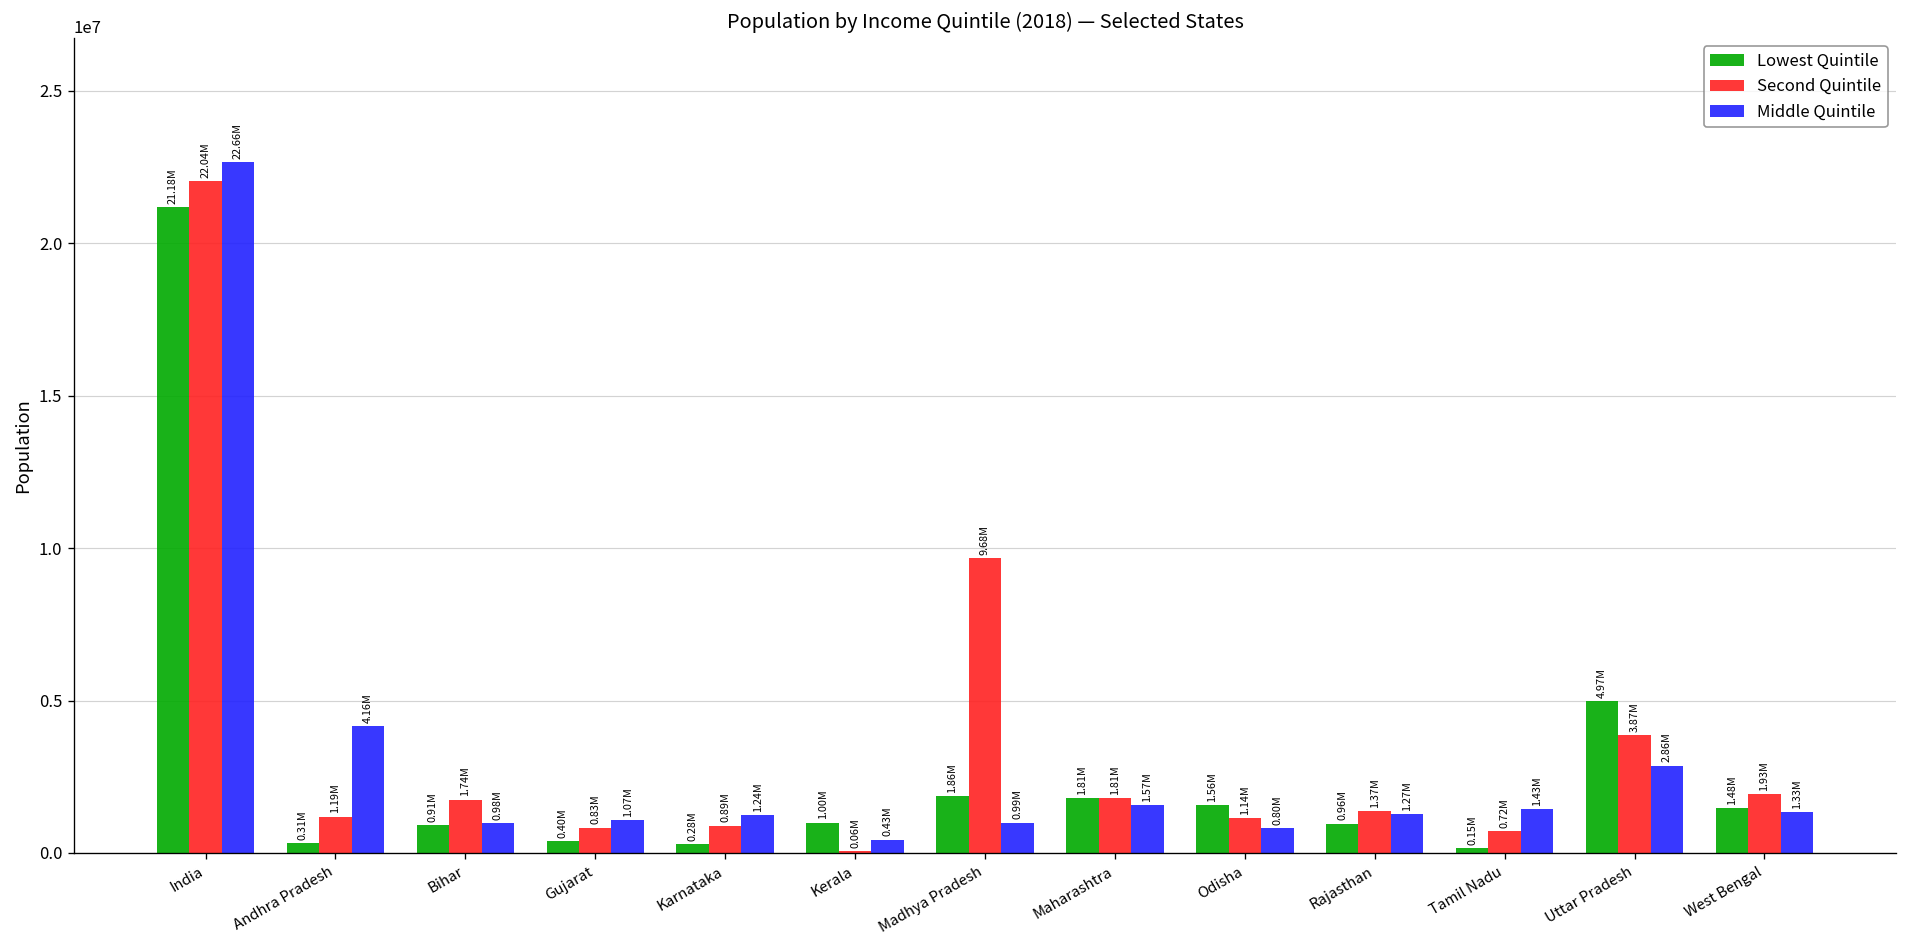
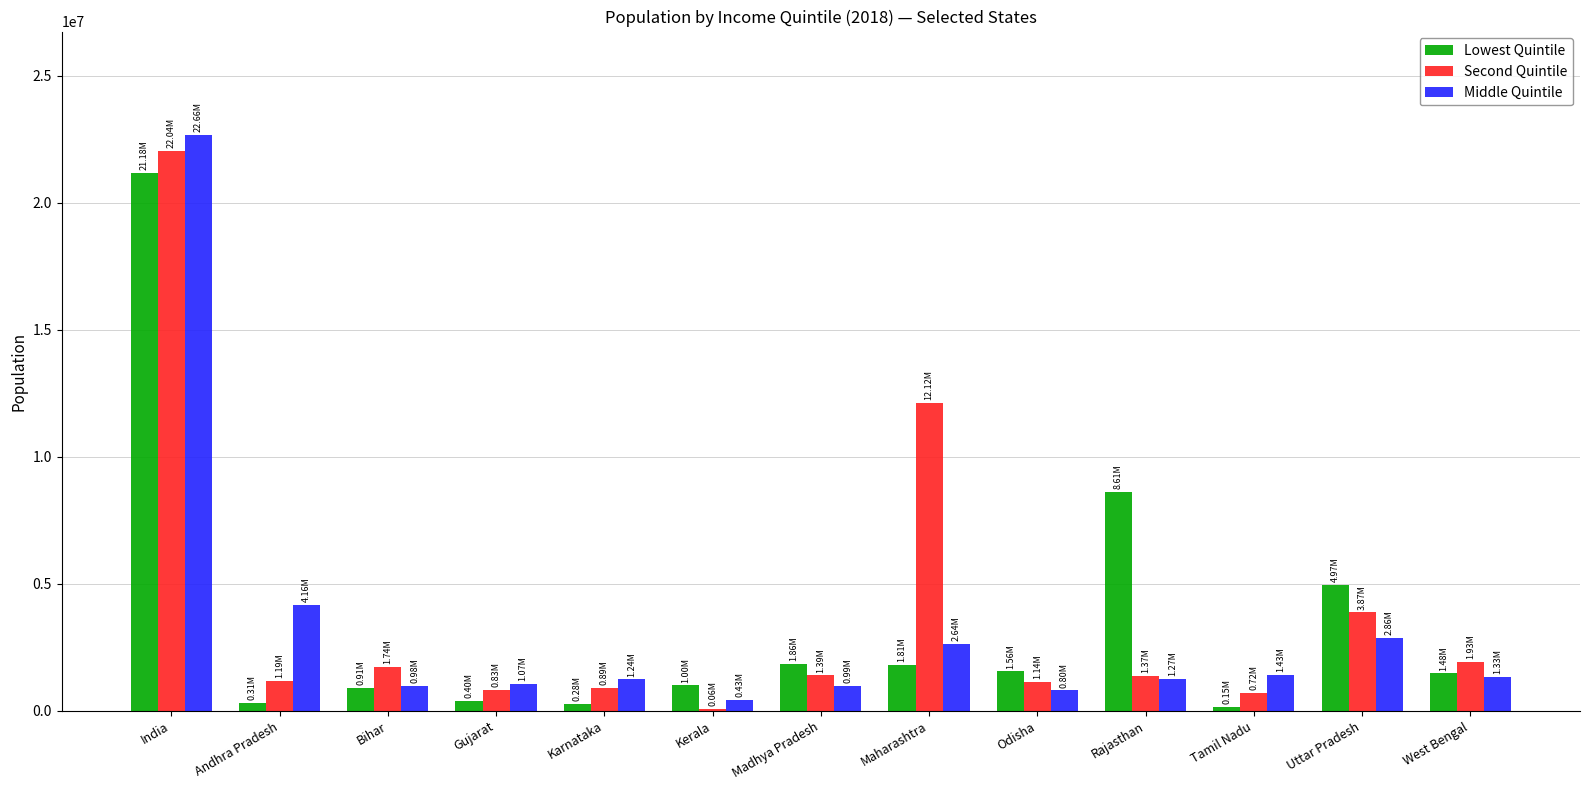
  {
    "Lowest Quintile": {
      "India": "21.18M",
      "Andhra Pradesh": "0.31M",
      "Bihar": "0.91M",
      "Gujarat": "0.40M",
      "Karnataka": "0.28M",
      "Kerala": "1.00M",
      "Madhya Pradesh": "1.86M",
      "Maharashtra": "1.81M",
      "Odisha": "1.56M",
-     "Rajasthan": "0.96M",
+     "Rajasthan": "8.61M",
      "Tamil Nadu": "0.15M",
      "Uttar Pradesh": "4.97M",
      "West Bengal": "1.48M"
    },
    "Second Quintile": {
      "India": "22.04M",
      "Andhra Pradesh": "1.19M",
      "Bihar": "1.74M",
      "Gujarat": "0.83M",
      "Karnataka": "0.89M",
      "Kerala": "0.06M",
-     "Madhya Pradesh": "9.68M",
-     "Maharashtra": "1.81M",
+     "Madhya Pradesh": "1.39M",
+     "Maharashtra": "12.12M",
      "Odisha": "1.14M",
      "Rajasthan": "1.37M",
      "Tamil Nadu": "0.72M",
      "Uttar Pradesh": "3.87M",
      "West Bengal": "1.93M"
    },
    "Middle Quintile": {
      "India": "22.66M",
      "Andhra Pradesh": "4.16M",
      "Bihar": "0.98M",
      "Gujarat": "1.07M",
      "Karnataka": "1.24M",
      "Kerala": "0.43M",
      "Madhya Pradesh": "0.99M",
-     "Maharashtra": "1.57M",
+     "Maharashtra": "2.64M",
      "Odisha": "0.80M",
      "Rajasthan": "1.27M",
      "Tamil Nadu": "1.43M",
      "Uttar Pradesh": "2.86M",
      "West Bengal": "1.33M"
    }
  }
